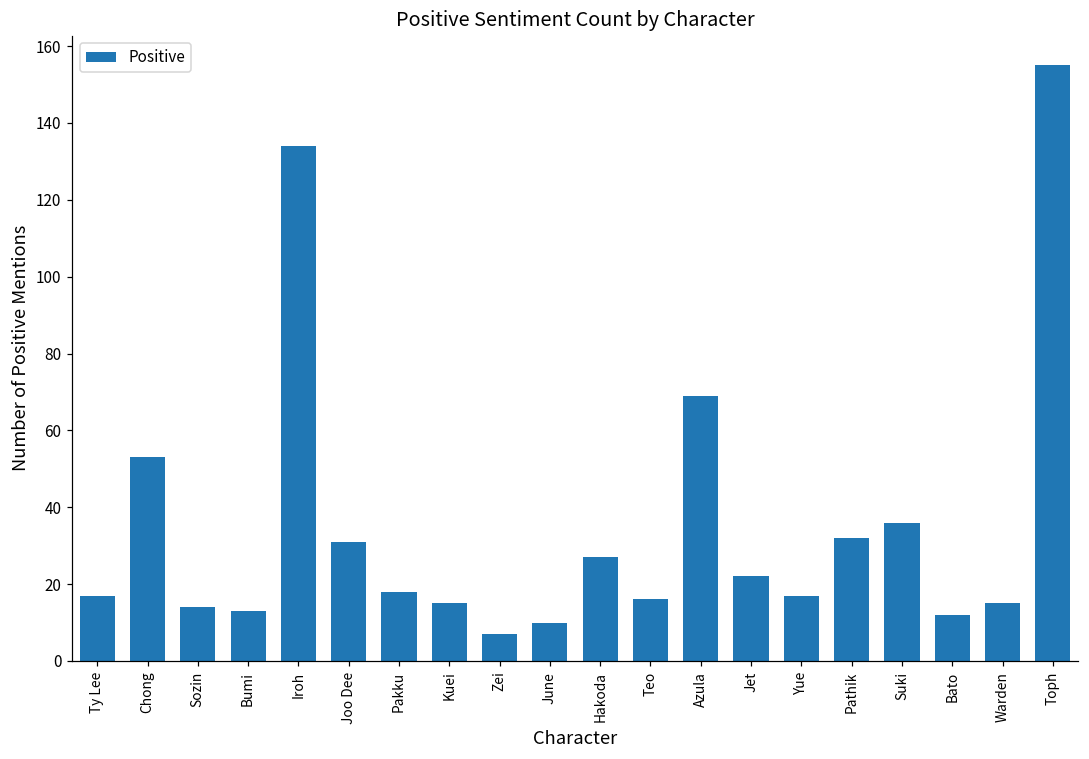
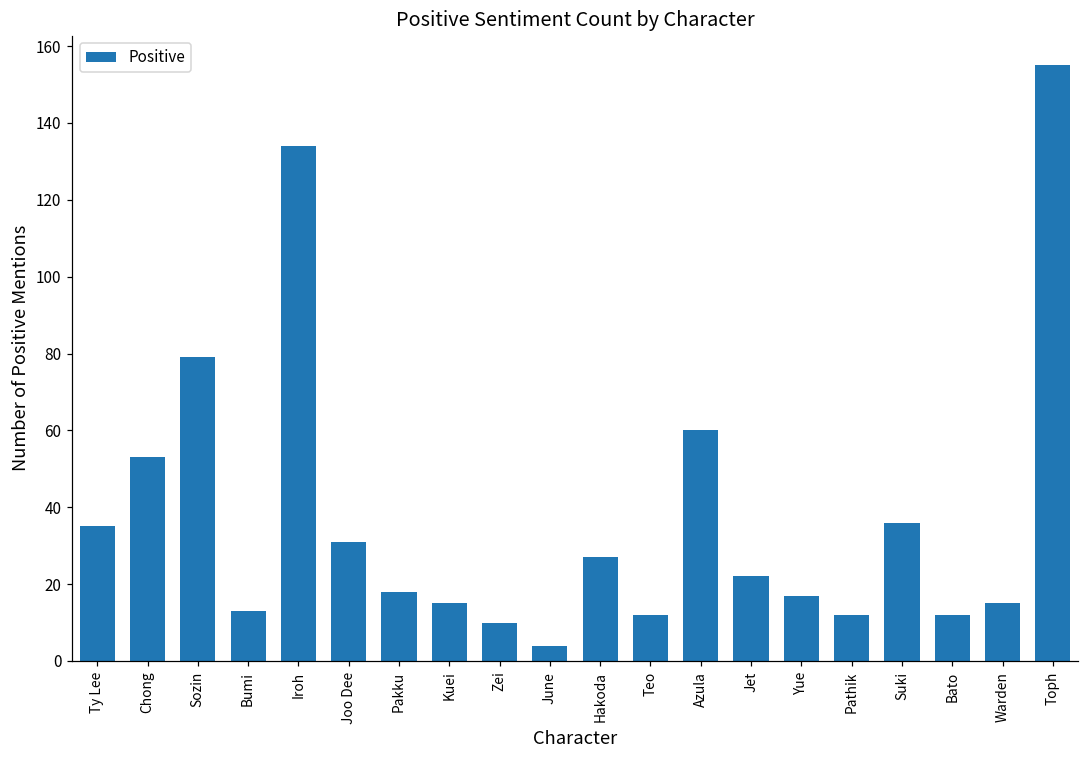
  {
-   "Ty Lee": 17,
+   "Ty Lee": 35,
    "Chong": 53,
-   "Sozin": 14,
+   "Sozin": 79,
    "Bumi": 13,
    "Iroh": 134,
    "Joo Dee": 31,
    "Pakku": 18,
    "Kuei": 15,
-   "Zei": 7,
-   "June": 10,
+   "Zei": 10,
+   "June": 4,
    "Hakoda": 27,
-   "Teo": 16,
-   "Azula": 69,
+   "Teo": 12,
+   "Azula": 60,
    "Jet": 22,
    "Yue": 17,
-   "Pathik": 32,
+   "Pathik": 12,
    "Suki": 36,
    "Bato": 12,
    "Warden": 15,
    "Toph": 155
  }
